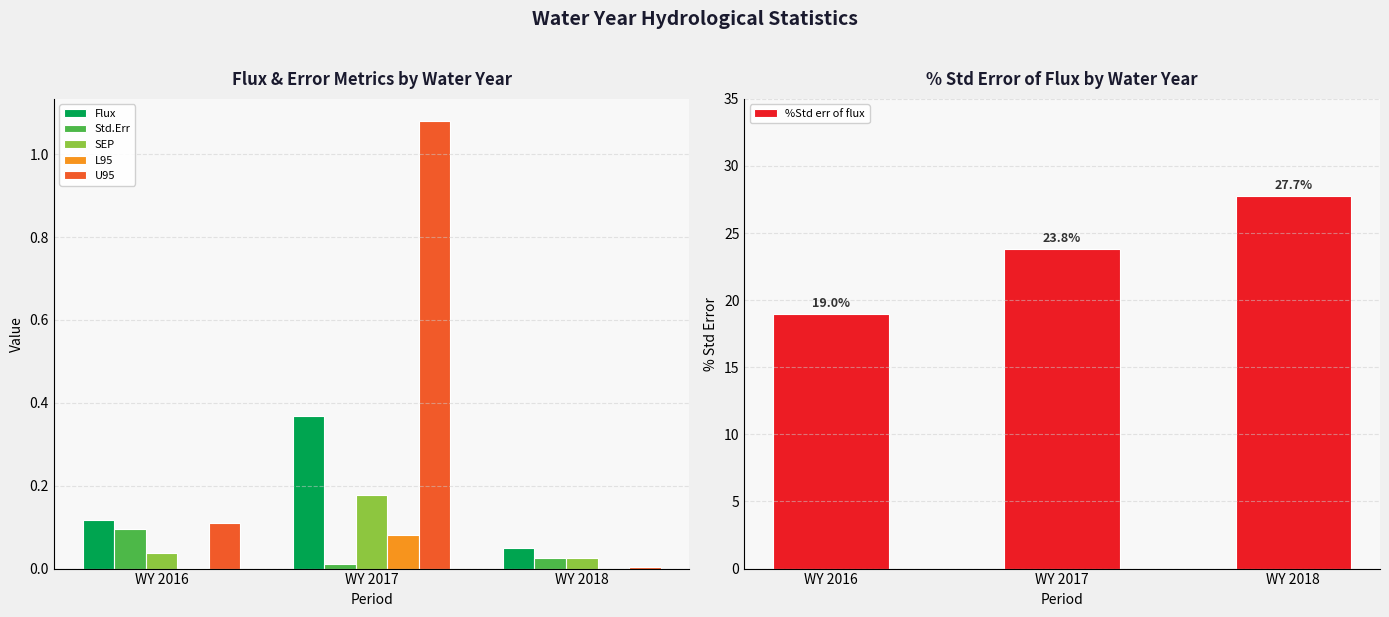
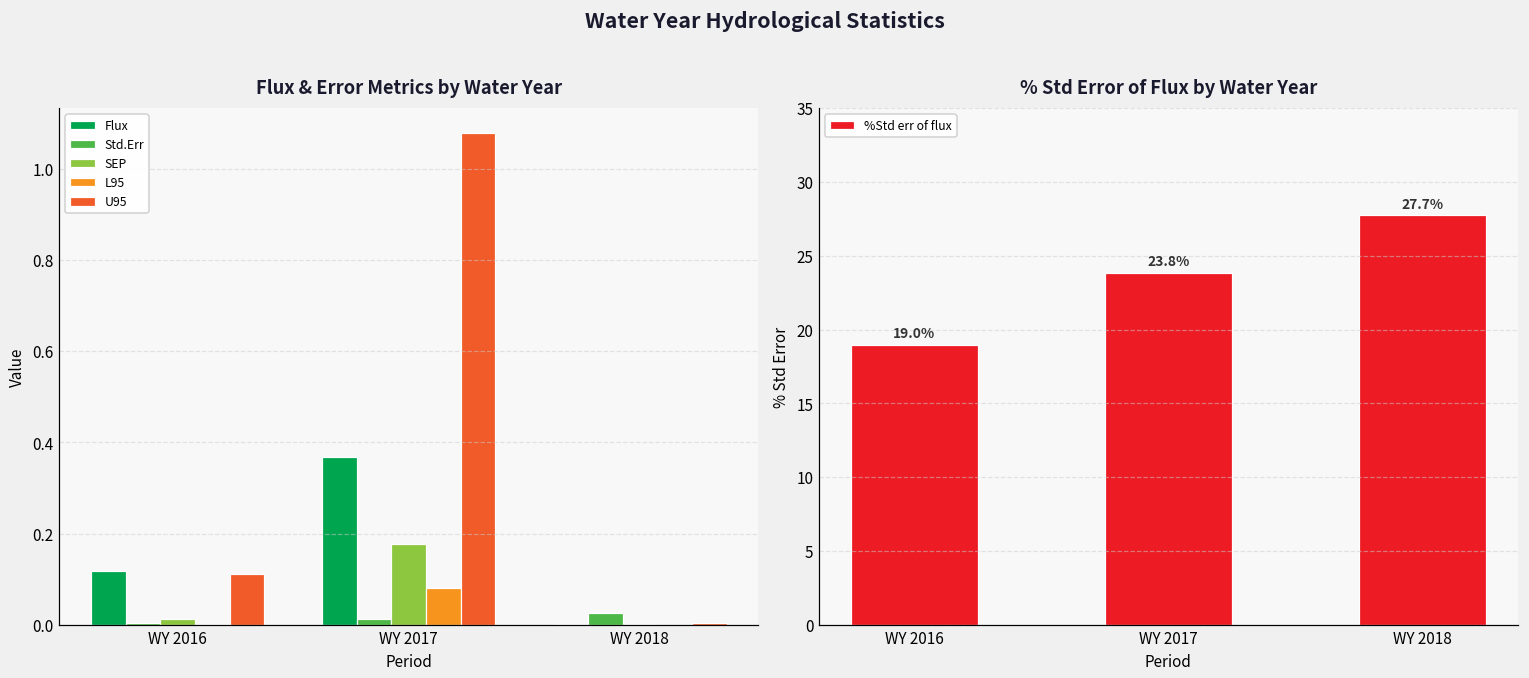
  {
    "Flux & Error Metrics by Water Year": {
      "Flux": {
        "WY 2016": "0.12",
        "WY 2017": "0.37",
-       "WY 2018": "0.05"
+       "WY 2018": "0.00"
      },
      "Std.Err": {
-       "WY 2016": "0.10",
+       "WY 2016": "0.00",
        "WY 2017": "0.01",
        "WY 2018": "0.02"
      },
      "SEP": {
-       "WY 2016": "0.04",
+       "WY 2016": "0.01",
        "WY 2017": "0.18",
-       "WY 2018": "0.03"
+       "WY 2018": "0.00"
      }
    },
    "% Std Error of Flux by Water Year": {
      "WY 2016": "19.0%",
      "WY 2017": "23.8%",
      "WY 2018": "27.7%"
    }
  }
